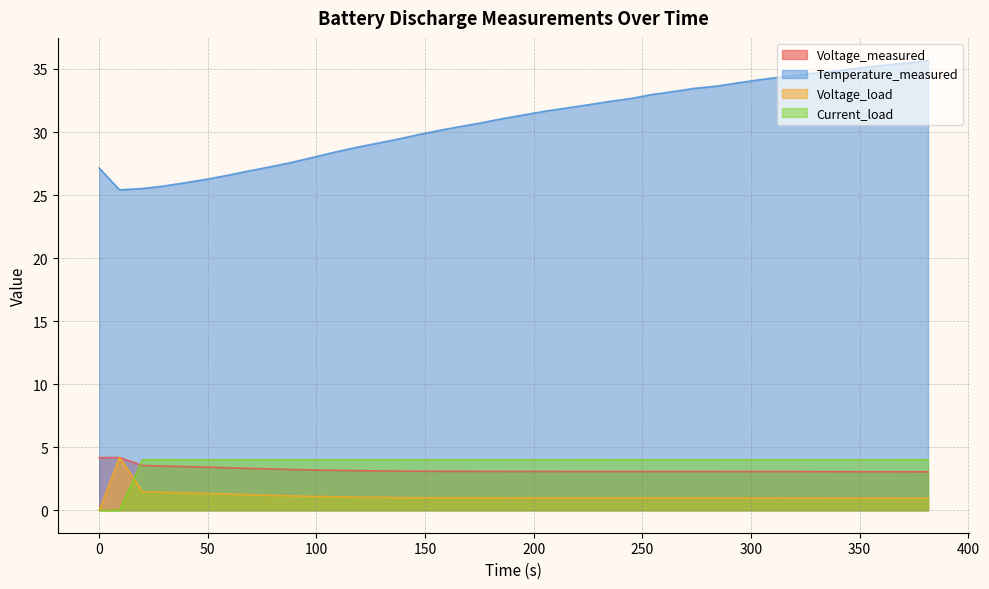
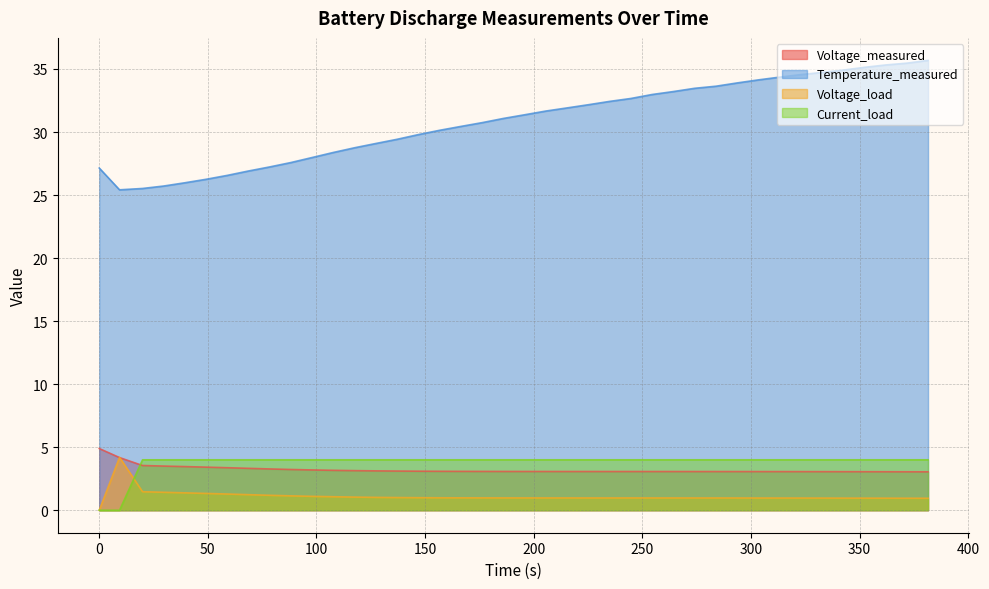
  {
    "Voltage_measured": {
-     "0": 4.2
+     "0": 4.9
    },
    "Temperature_measured": {
      "0": 27.1
    }
  }
